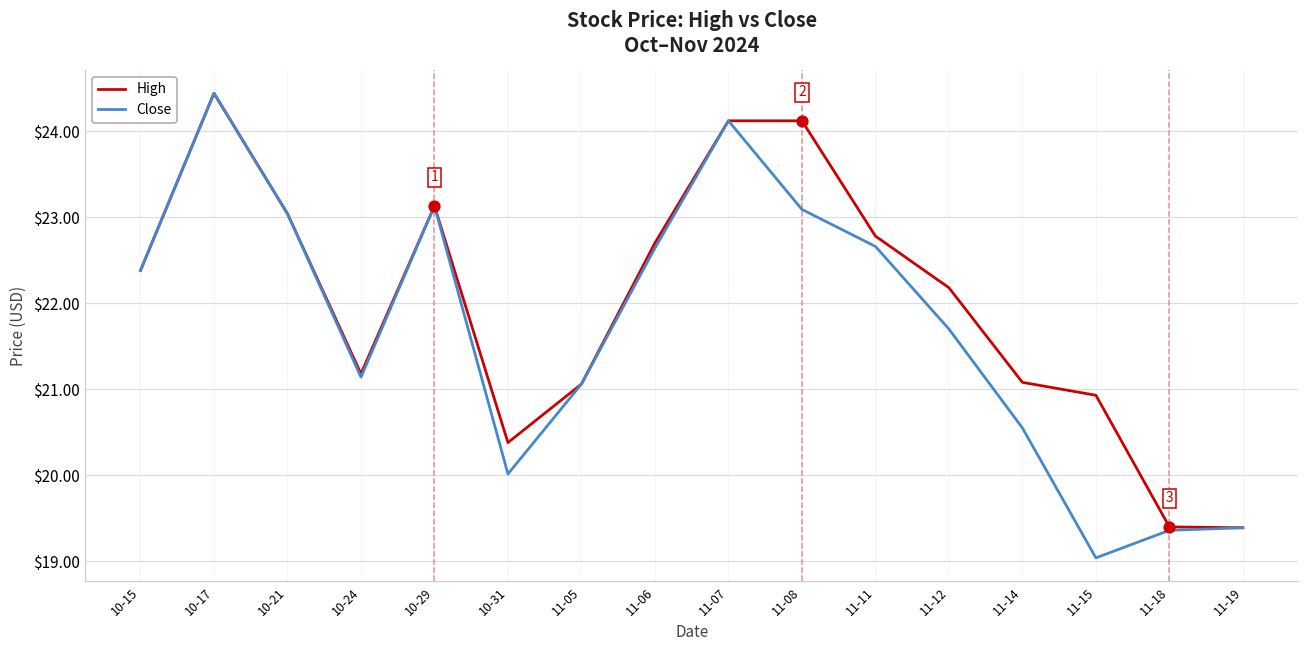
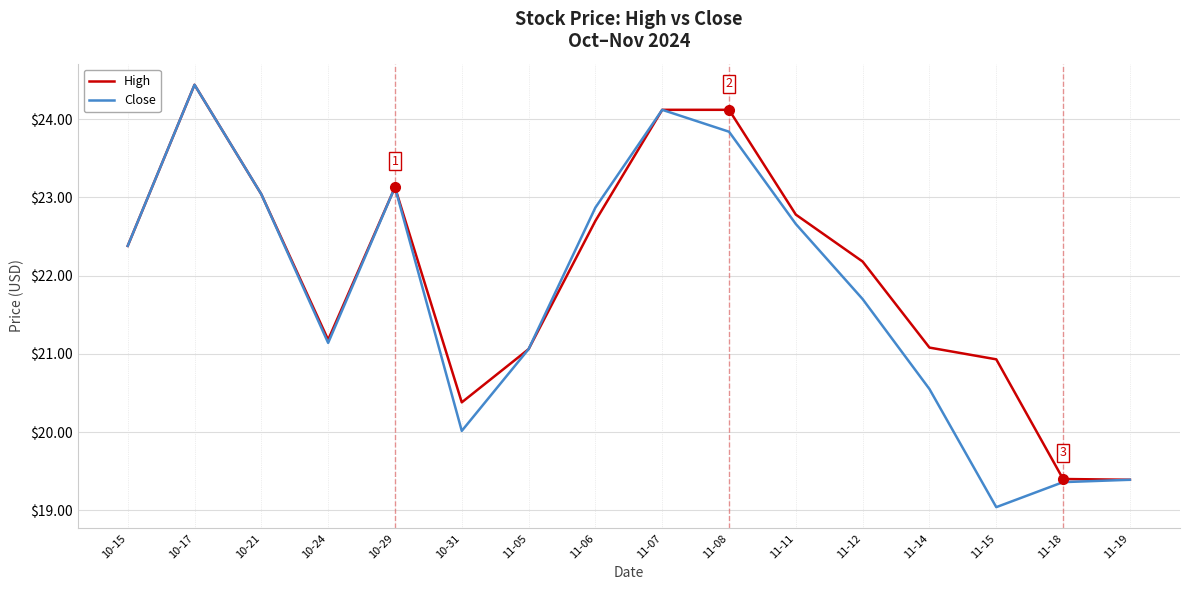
  {
    "Close": {
      "10-24": "$21.1",
      "10-31": "$20.0",
-     "11-06": "$22.6",
-     "11-08": "$23.1",
+     "11-06": "$22.9",
+     "11-08": "$23.8",
      "11-11": "$22.7",
      "11-12": "$21.7",
      "11-14": "$20.6",
      "11-15": "$19.0",
      "11-18": "$19.4"
    }
  }
